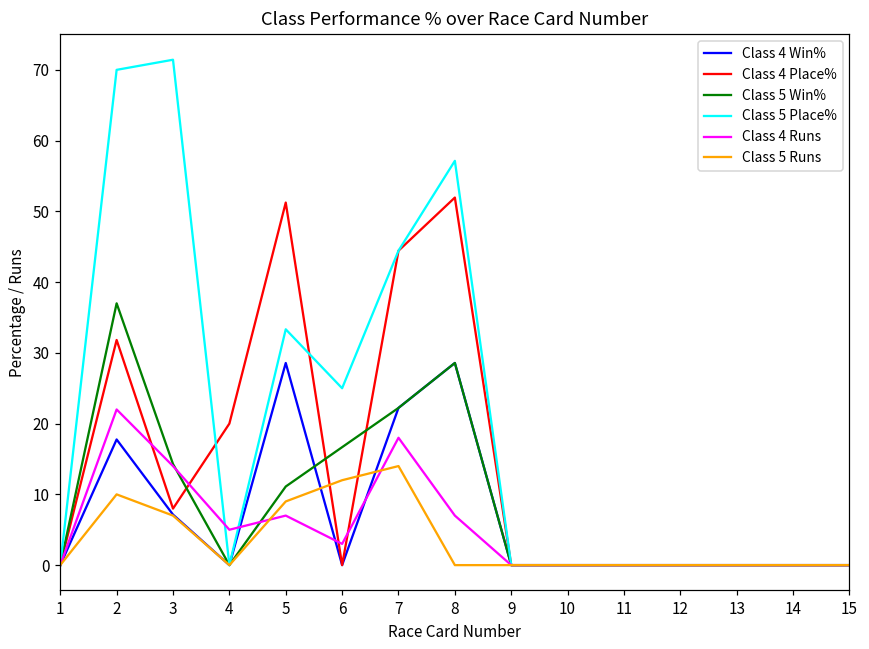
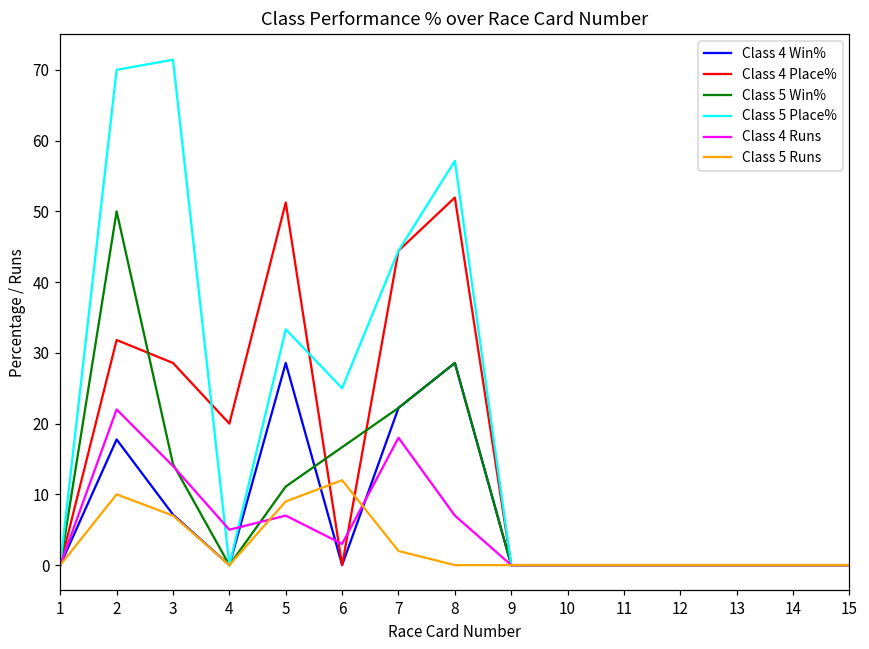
  {
    "Class 4 Win%": {
      "2": 18,
      "5": 29
    },
    "Class 4 Place%": {
      "2": 32,
-     "3": 8,
+     "3": 29,
      "4": 20,
      "5": 51,
      "8": 52
    },
    "Class 5 Win%": {
-     "2": 37,
+     "2": 50,
      "5": 11,
      "6": 17
    },
    "Class 5 Place%": {
      "2": 70,
      "3": 71,
      "5": 33,
      "6": 25,
      "8": 57
    },
    "Class 4 Runs": {
      "2": 22,
      "4": 5,
      "5": 7,
      "6": 3,
      "7": 18,
      "8": 7
    },
    "Class 5 Runs": {
      "2": 10,
      "5": 9,
      "6": 12,
-     "7": 14,
+     "7": 2,
      "8": 0
    }
  }
